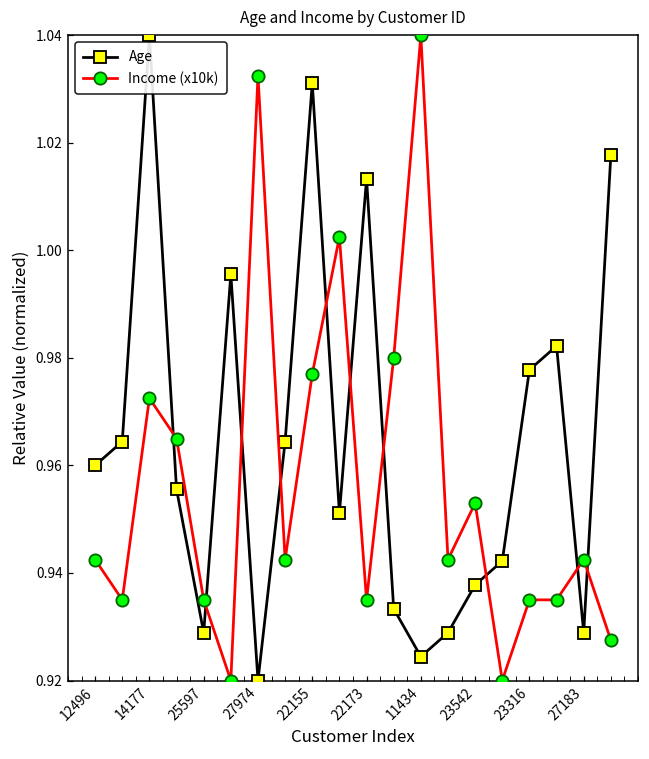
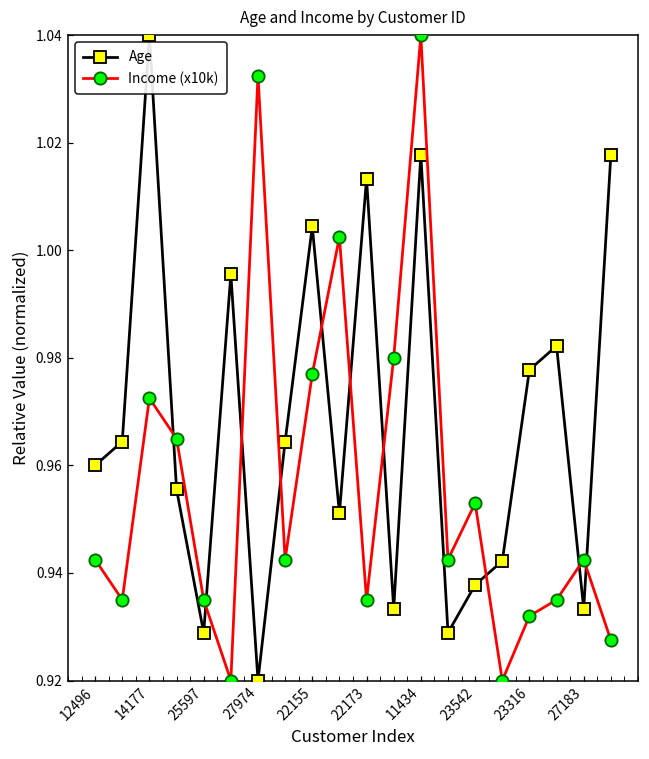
  {
    "Age": {
      "12496": 0.960,
      "14177": 1.040,
      "25597": 0.929,
      "27974": 0.920,
-     "22155": 1.031,
+     "22155": 1.004,
      "22173": 1.013,
-     "11434": 0.924,
+     "11434": 1.018,
      "23542": 0.938,
      "23316": 0.978,
-     "27183": 0.929
+     "27183": 0.933
    },
    "Income (x10k)": {
      "12496": 0.943,
      "14177": 0.973,
      "25597": 0.935,
      "27974": 1.033,
      "22155": 0.977,
      "22173": 0.935,
      "11434": 1.040,
      "23542": 0.953,
-     "23316": 0.935,
+     "23316": 0.932,
      "27183": 0.943
    }
  }
